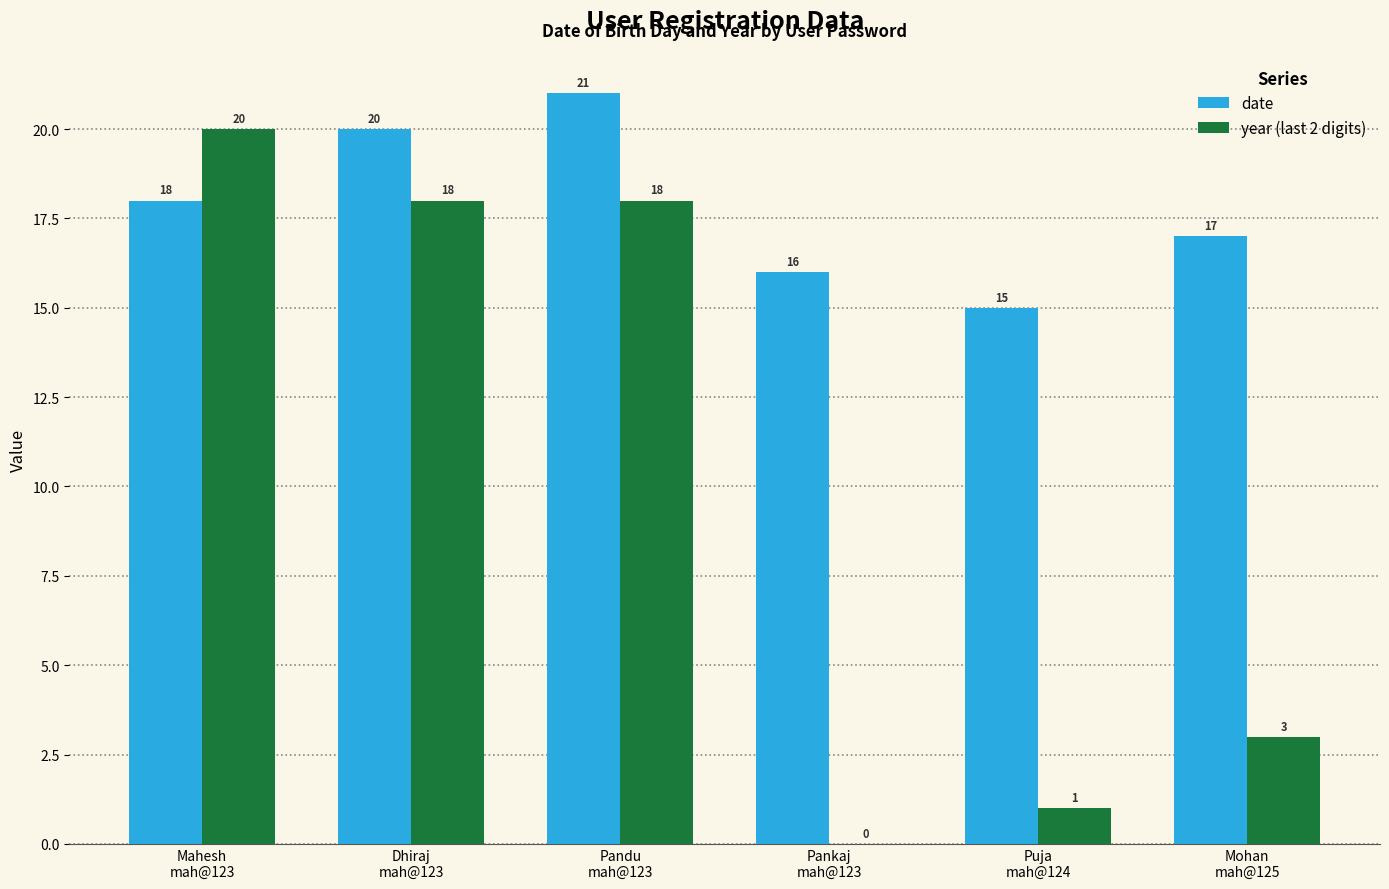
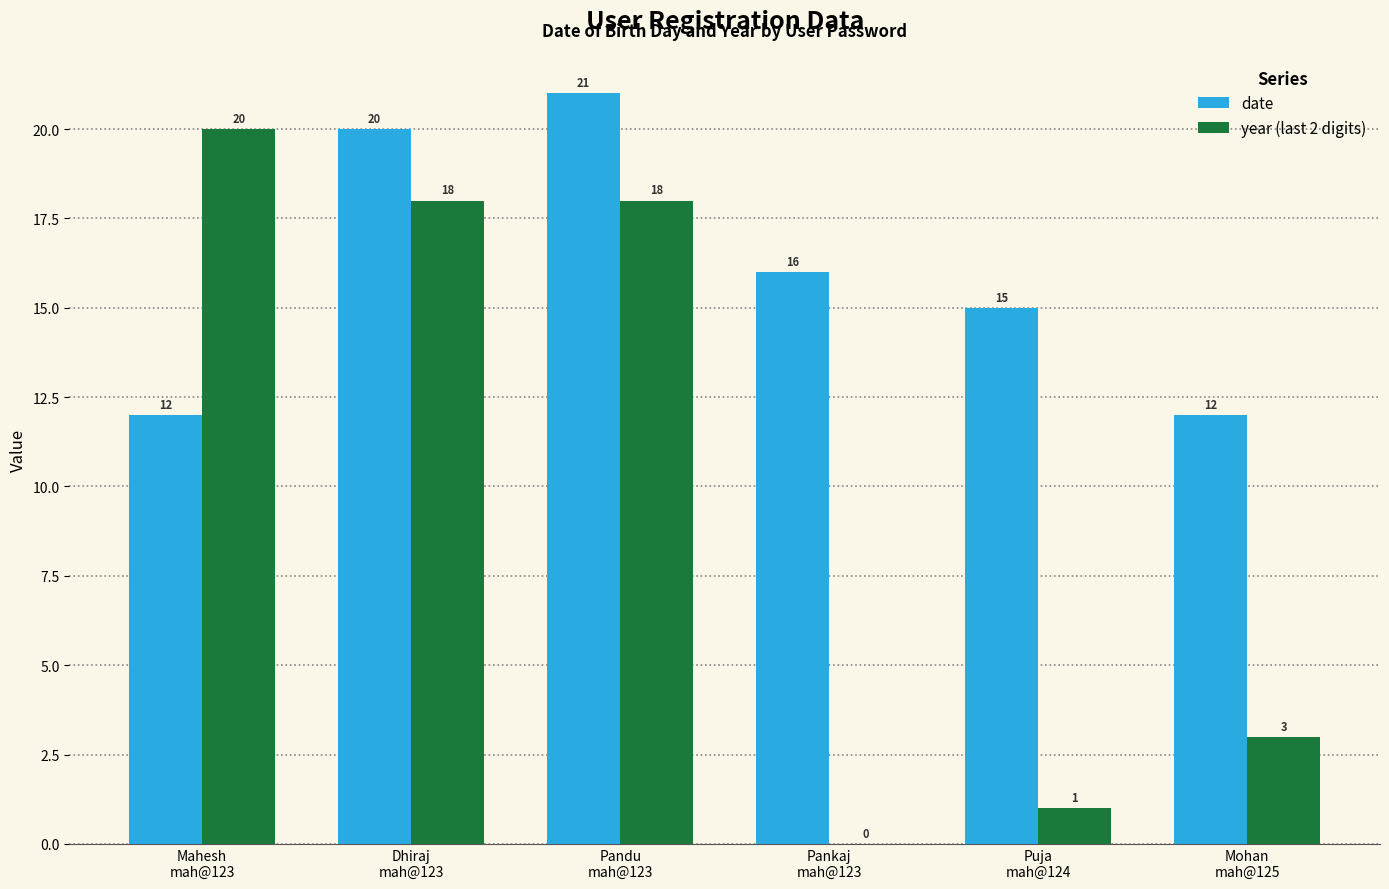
  {
    "date": {
-     "Mahesh mah@123": 18,
+     "Mahesh mah@123": 12,
      "Dhiraj mah@123": 20,
      "Pandu mah@123": 21,
      "Pankaj mah@123": 16,
      "Puja mah@124": 15,
-     "Mohan mah@125": 17
+     "Mohan mah@125": 12
    },
    "year (last 2 digits)": {
      "Mahesh mah@123": 20,
      "Dhiraj mah@123": 18,
      "Pandu mah@123": 18,
      "Pankaj mah@123": 0,
      "Puja mah@124": 1,
      "Mohan mah@125": 3
    }
  }
